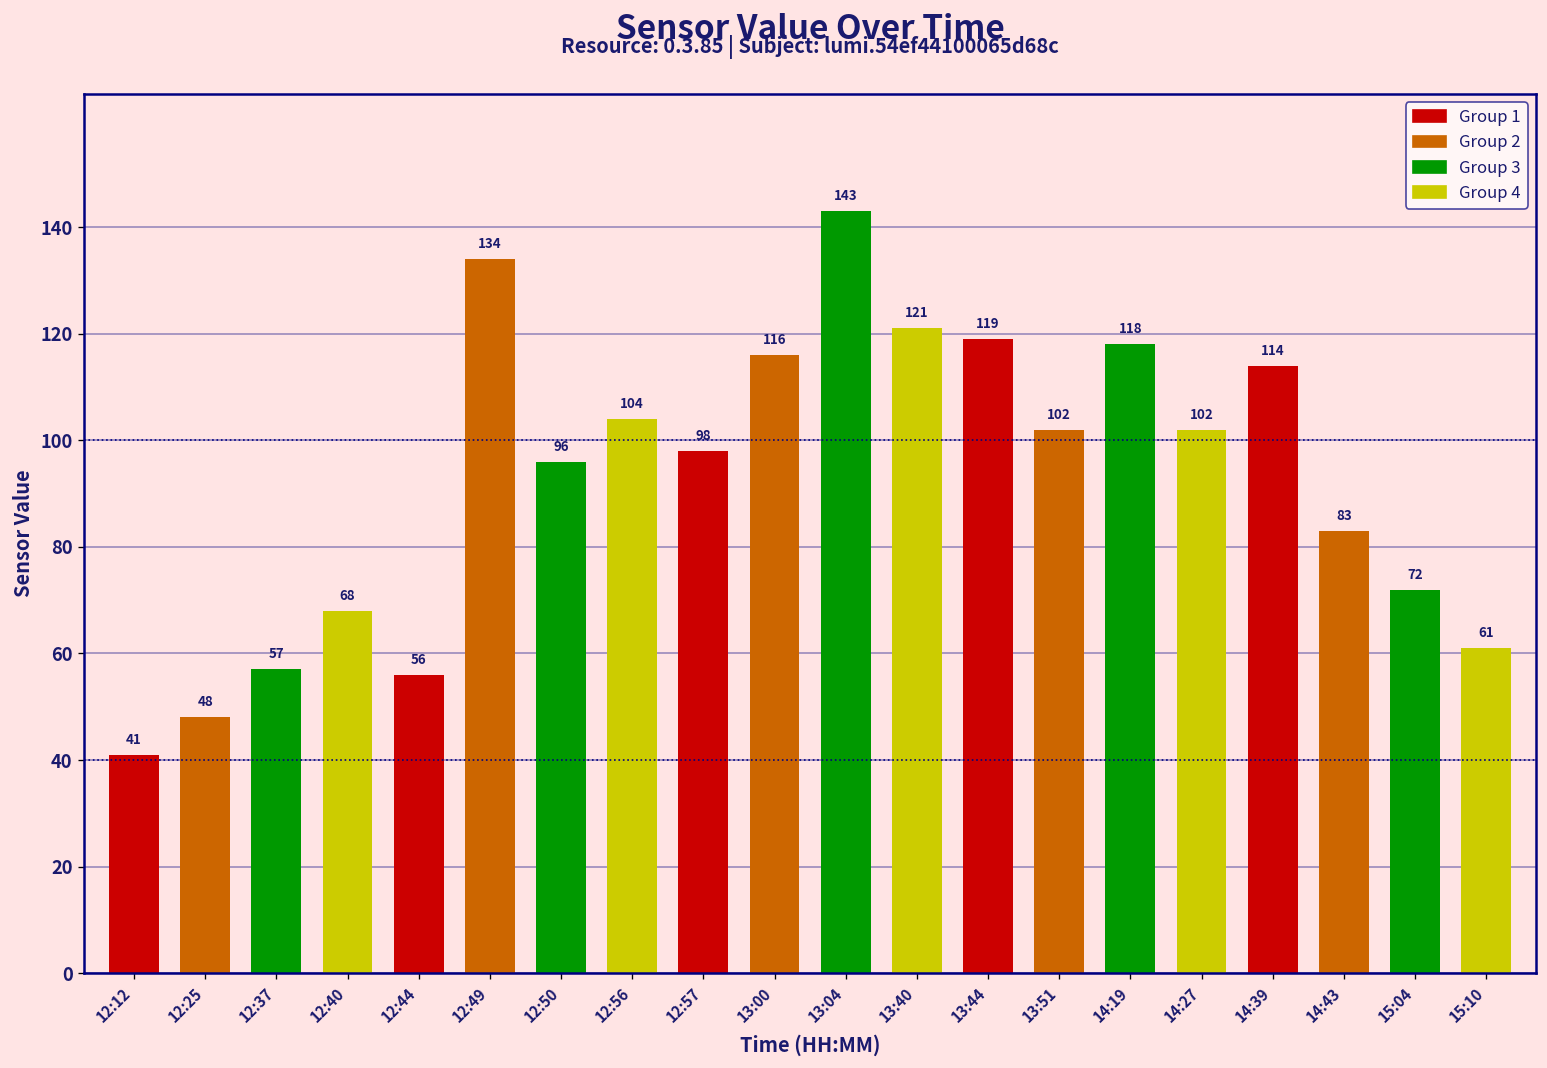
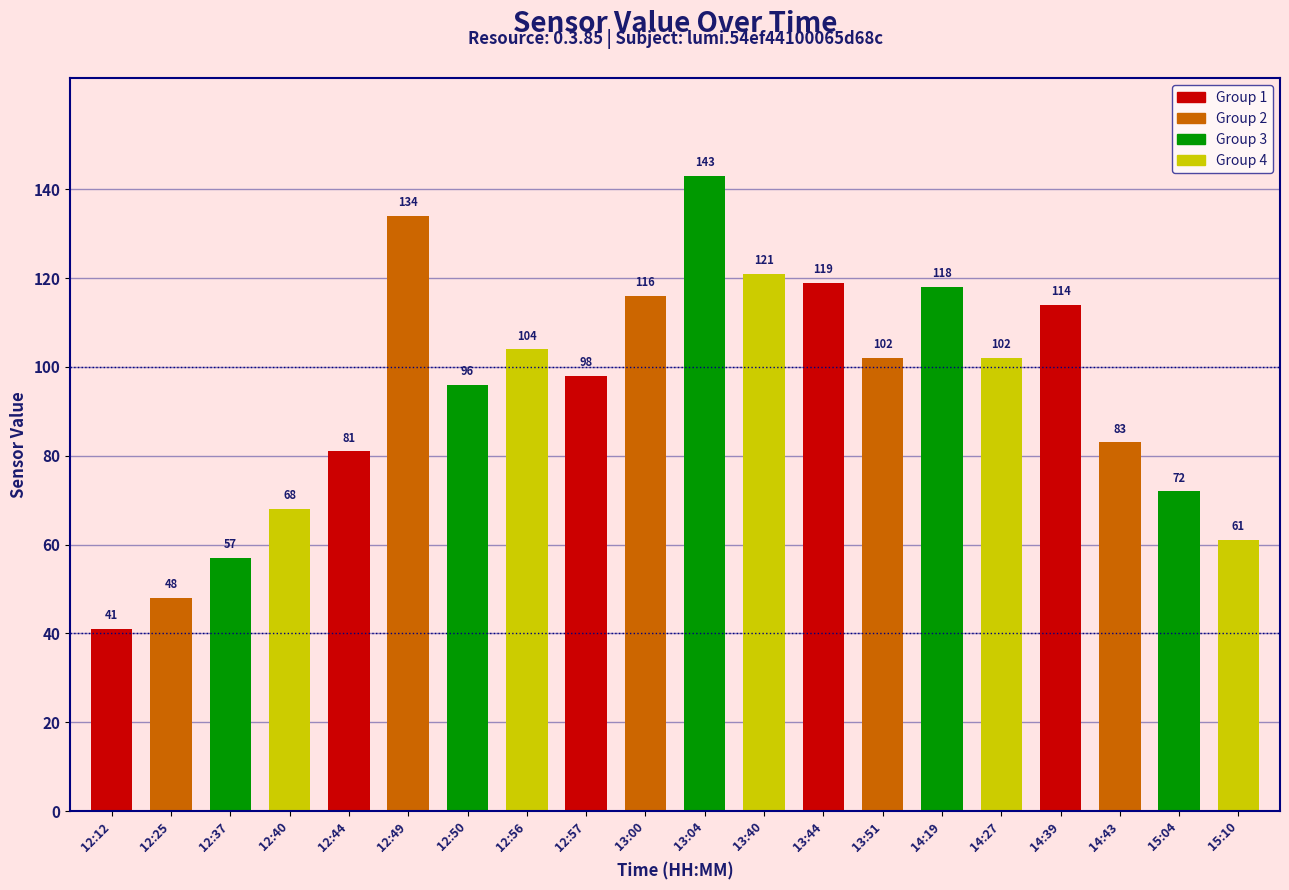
  {
    "12:12": 41,
    "12:25": 48,
    "12:37": 57,
    "12:40": 68,
-   "12:44": 56,
+   "12:44": 81,
    "12:49": 134,
    "12:50": 96,
    "12:56": 104,
    "12:57": 98,
    "13:00": 116,
    "13:04": 143,
    "13:40": 121,
    "13:44": 119,
    "13:51": 102,
    "14:19": 118,
    "14:27": 102,
    "14:39": 114,
    "14:43": 83,
    "15:04": 72,
    "15:10": 61
  }
